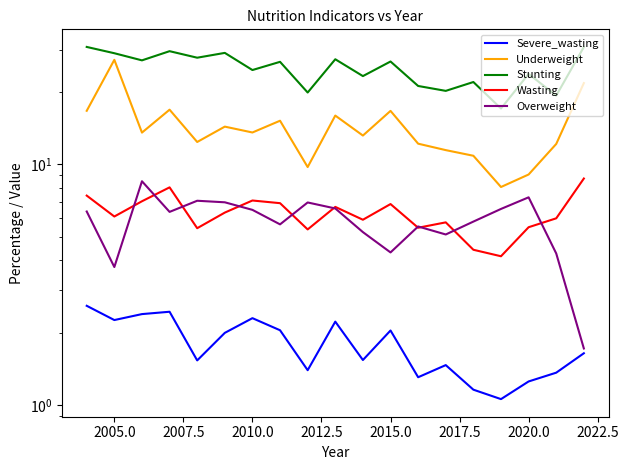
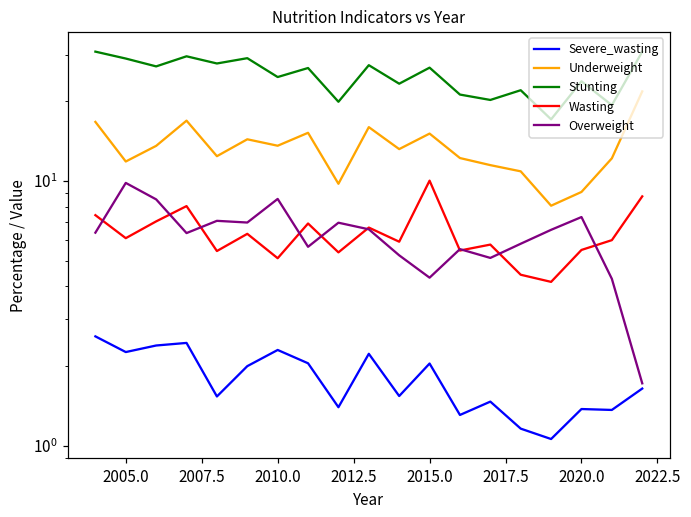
  {
    "Severe_wasting": {
      "2005.0": 2.3,
      "2010.0": 2.3,
      "2015.0": 2.0,
-     "2020.0": 1.3
+     "2020.0": 1.4
    },
    "Underweight": {
-     "2005.0": 27,
+     "2005.0": 12,
      "2010.0": 14,
-     "2015.0": 17,
+     "2015.0": 15,
      "2020.0": 9
    },
    "Stunting": {
      "2005.0": 29,
      "2010.0": 25,
      "2015.0": 27
    },
    "Wasting": {
      "2005.0": 6.1,
-     "2010.0": 7.1,
-     "2015.0": 6.8,
+     "2010.0": 5.1,
+     "2015.0": 10.0,
      "2020.0": 5.5
    },
    "Overweight": {
-     "2005.0": 3.7,
-     "2010.0": 6.5,
+     "2005.0": 9.8,
+     "2010.0": 8.5,
      "2015.0": 4.3,
      "2020.0": 7.3
    }
  }
